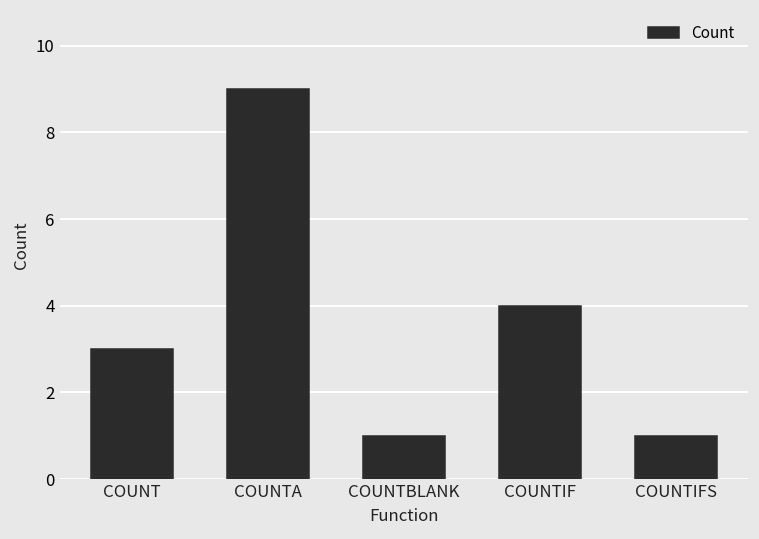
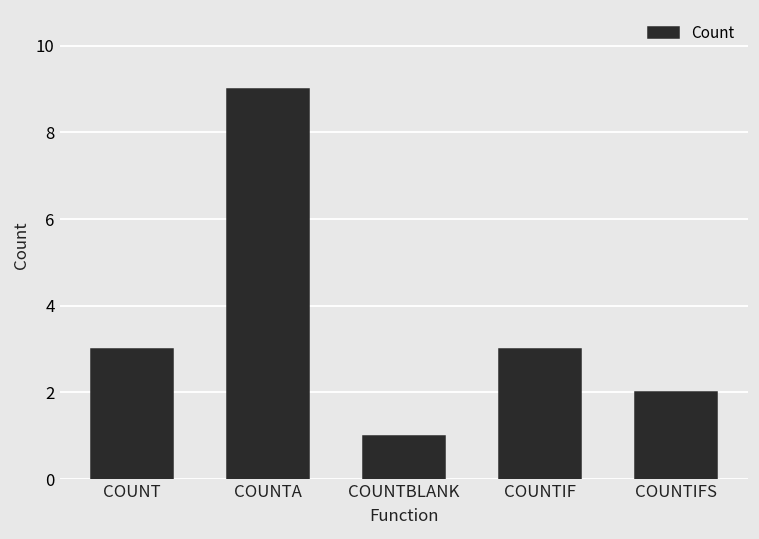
  {
    "COUNT": 3,
    "COUNTA": 9,
    "COUNTBLANK": 1,
-   "COUNTIF": 4,
-   "COUNTIFS": 1
+   "COUNTIF": 3,
+   "COUNTIFS": 2
  }
